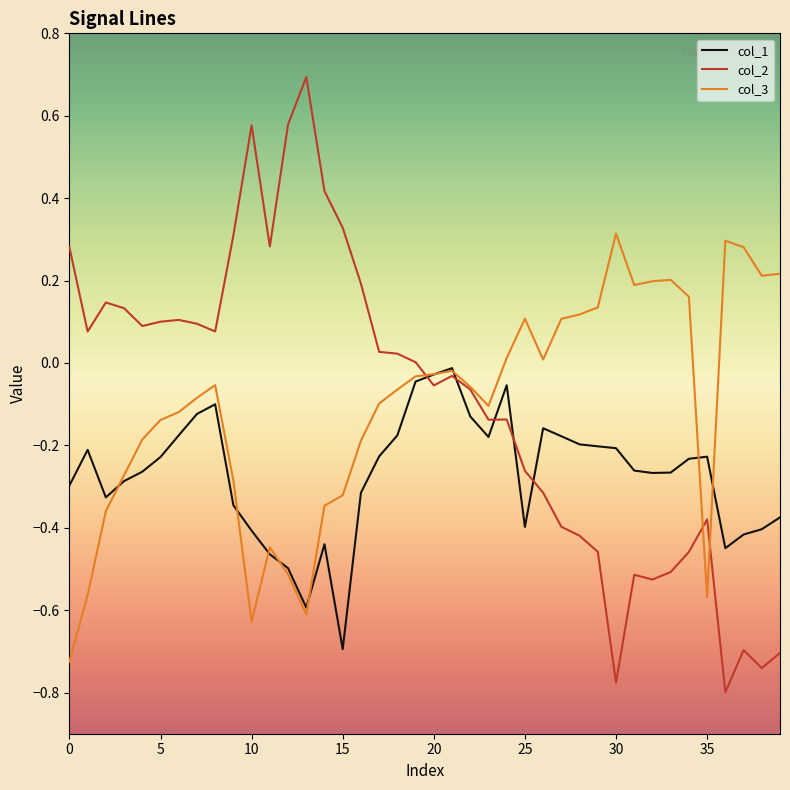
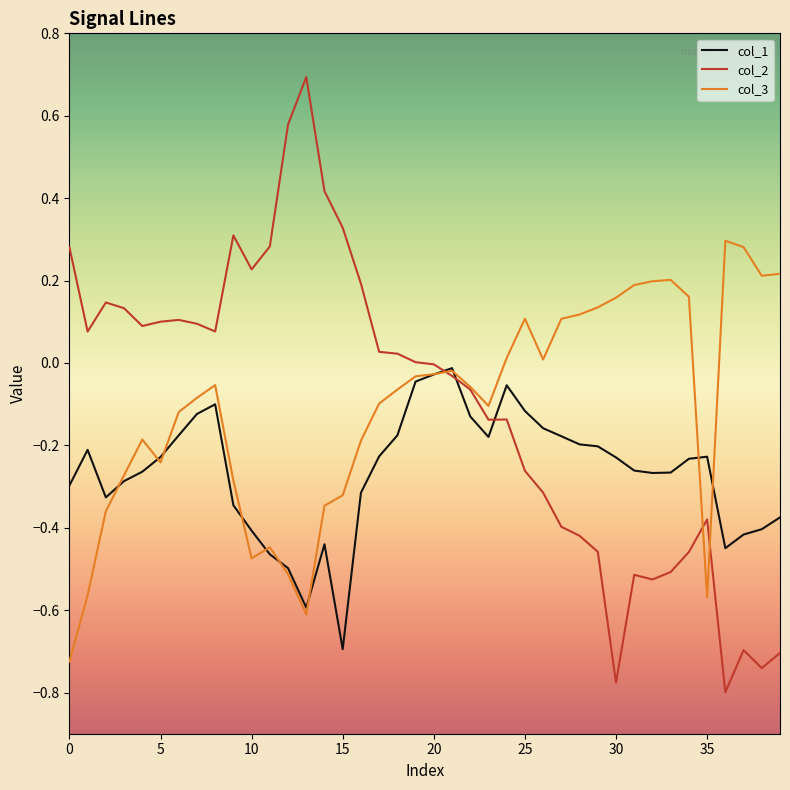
  {
    "col_1": {
      "0": -0.30,
      "5": -0.23,
      "10": -0.41,
      "15": -0.69,
-     "25": -0.40,
-     "30": -0.21,
+     "25": -0.12,
+     "30": -0.23,
      "35": -0.23
    },
    "col_2": {
      "0": 0.28,
      "5": 0.10,
-     "10": 0.58,
+     "10": 0.23,
      "15": 0.33,
-     "20": -0.05,
+     "20": 0.00,
      "25": -0.26,
      "30": -0.78,
      "35": -0.38
    },
    "col_3": {
      "0": -0.73,
-     "5": -0.14,
-     "10": -0.63,
+     "5": -0.24,
+     "10": -0.47,
      "15": -0.32,
      "25": 0.11,
-     "30": 0.31,
+     "30": 0.16,
      "35": -0.57
    }
  }
